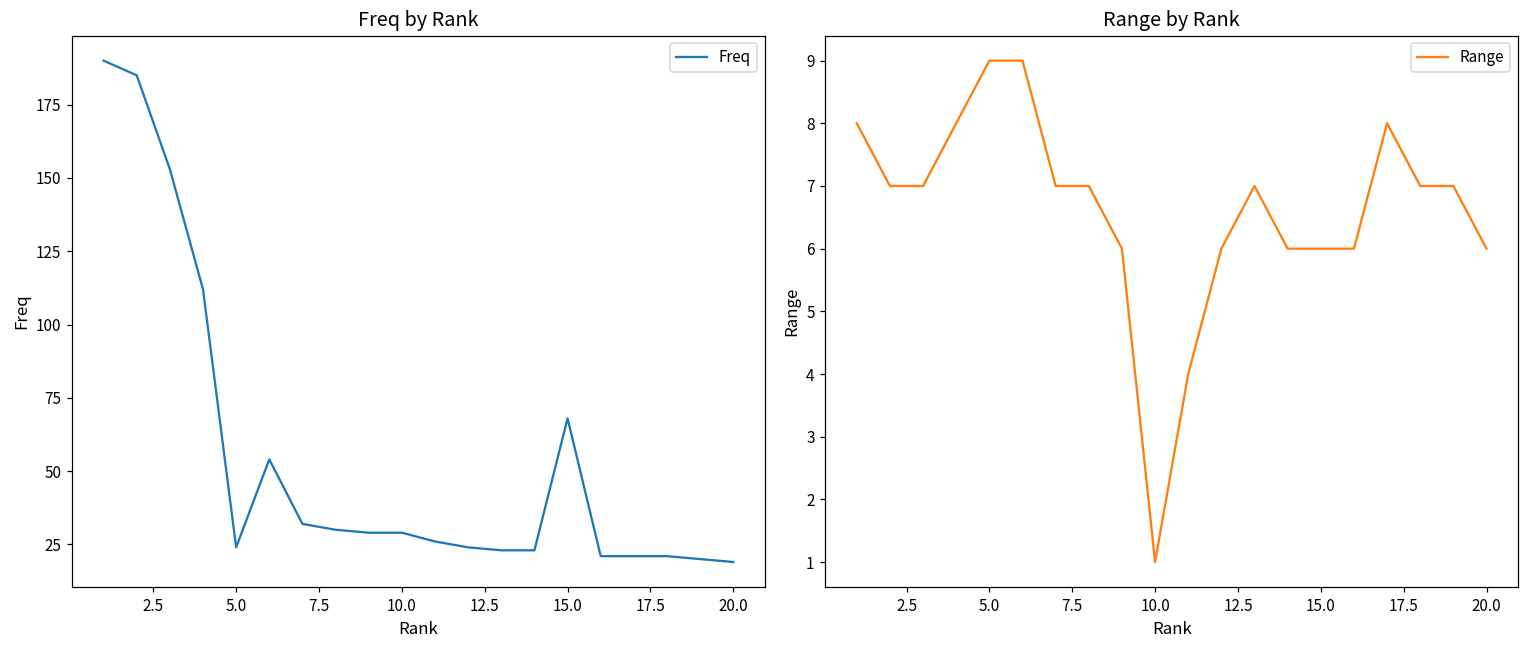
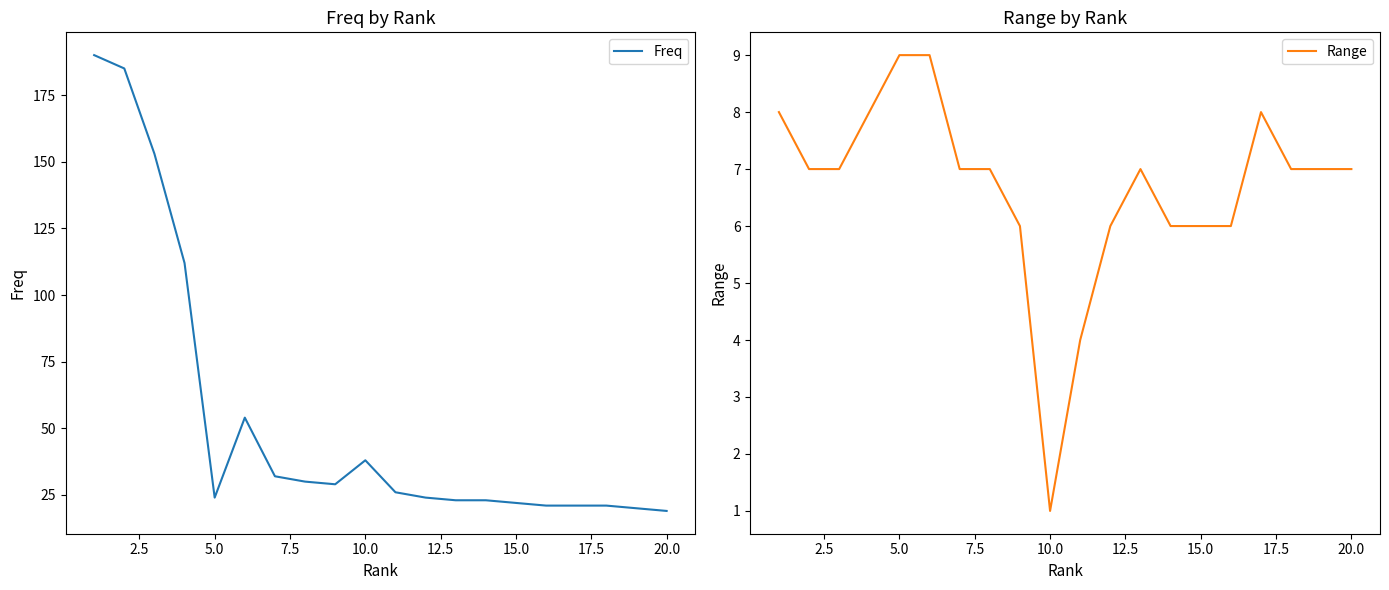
  {
    "Freq by Rank": {
      "5.0": 24,
-     "10.0": 29,
-     "15.0": 68,
+     "10.0": 38,
+     "15.0": 22,
      "20.0": 19
    },
    "Range by Rank": {
      "5.0": 9,
      "10.0": 1,
      "15.0": 6,
-     "20.0": 6
+     "20.0": 7
    }
  }
